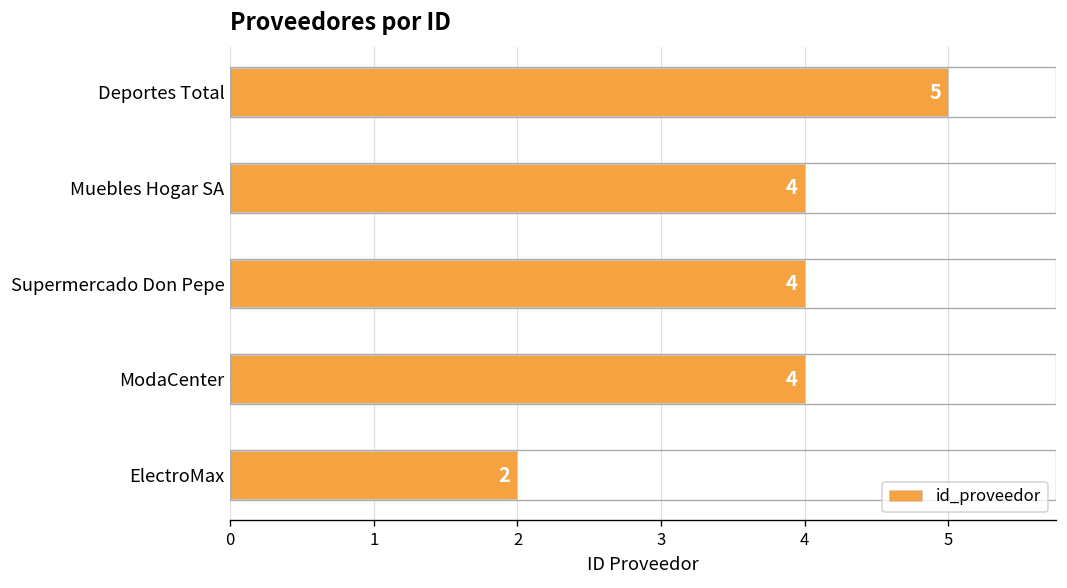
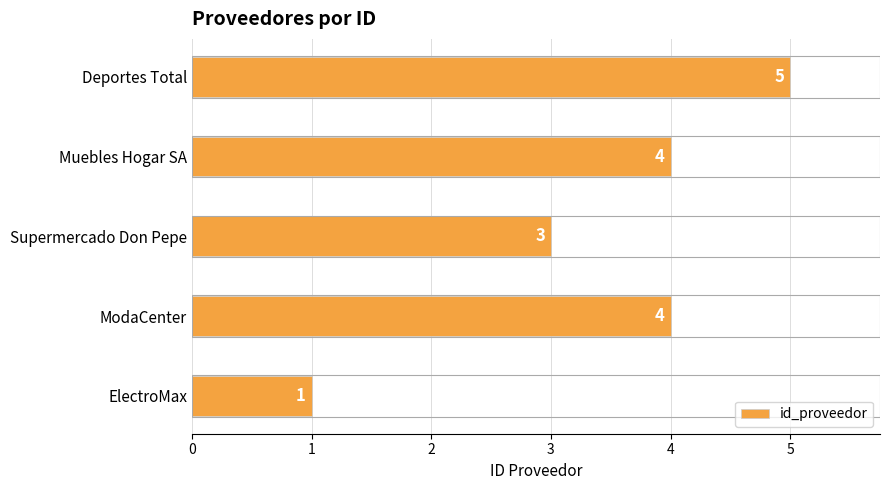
  {
    "Deportes Total": 5,
    "Muebles Hogar SA": 4,
-   "Supermercado Don Pepe": 4,
+   "Supermercado Don Pepe": 3,
    "ModaCenter": 4,
-   "ElectroMax": 2
+   "ElectroMax": 1
  }
